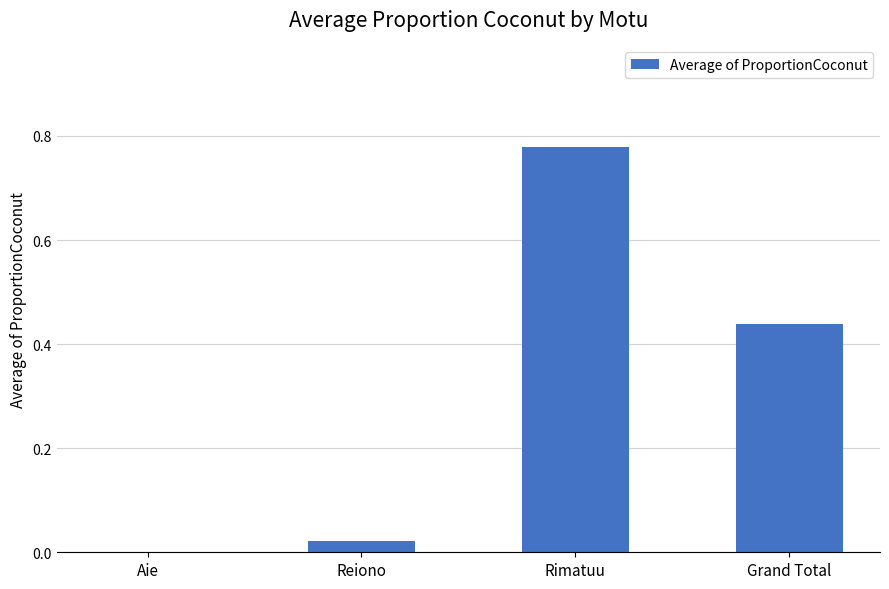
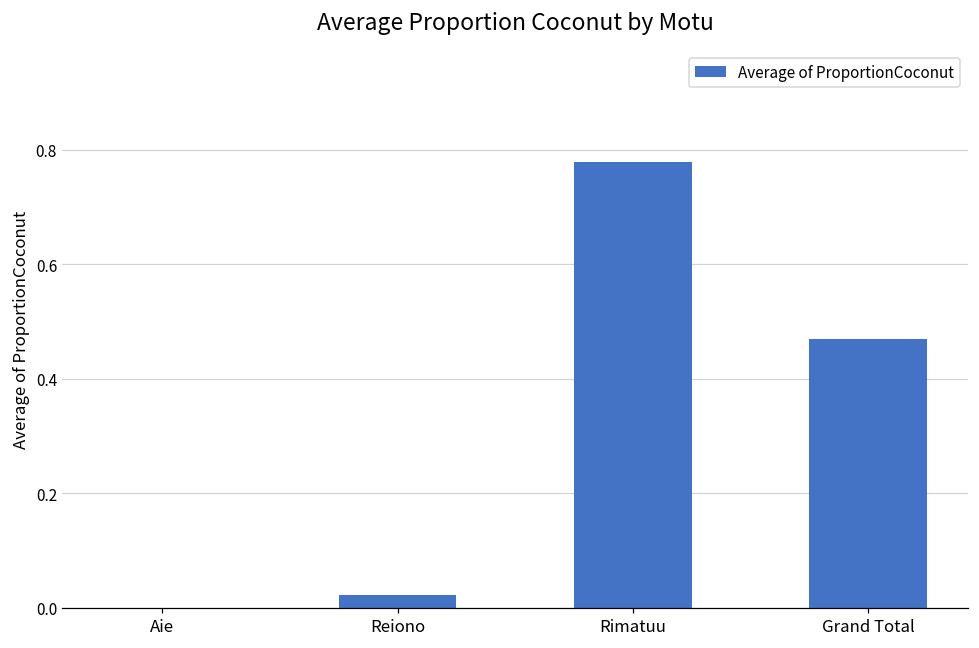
  {
    "Aie": 0.00,
    "Reiono": 0.02,
    "Rimatuu": 0.78,
-   "Grand Total": 0.44
+   "Grand Total": 0.47
  }
